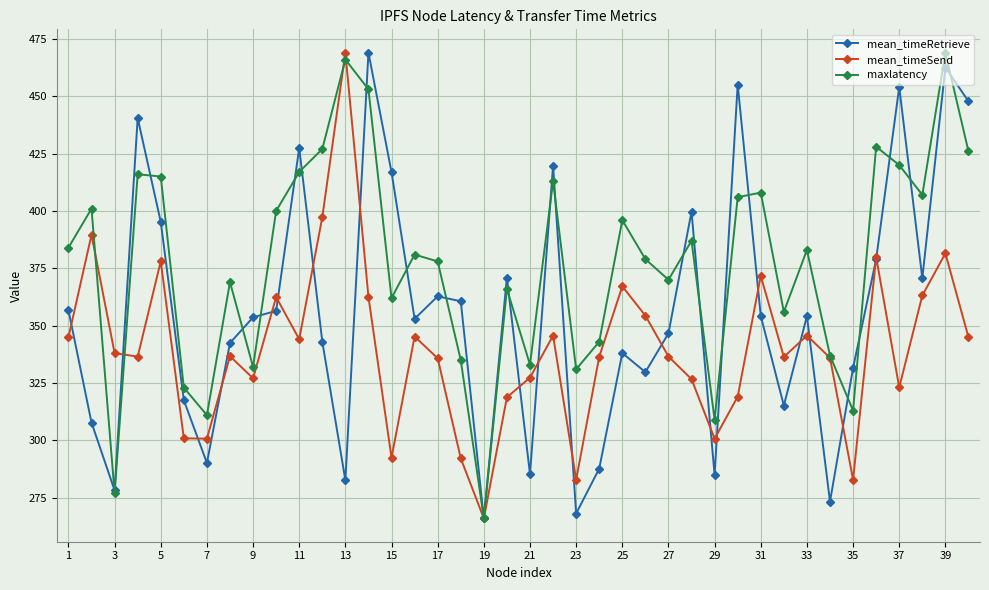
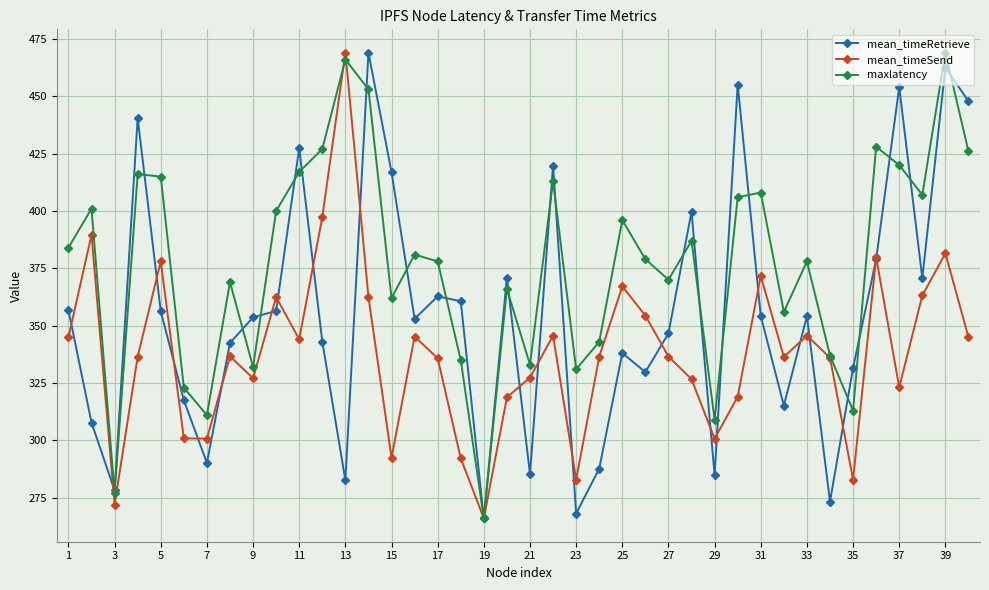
  {
    "mean_timeRetrieve": {
      "1": 357,
      "3": 278,
-     "5": 395,
+     "5": 356,
      "7": 290,
      "9": 354,
      "11": 427,
      "13": 283,
      "15": 417,
      "17": 363,
      "21": 285,
      "23": 268,
      "25": 338,
      "27": 347,
      "29": 285,
      "31": 354,
      "33": 354,
      "35": 332,
      "37": 454
    },
    "mean_timeSend": {
      "1": 345,
-     "3": 338,
+     "3": 272,
      "5": 378,
      "7": 301,
      "9": 327,
      "11": 344,
      "13": 469,
      "15": 292,
      "17": 336,
      "21": 327,
      "23": 283,
      "25": 367,
      "27": 337,
      "29": 301,
      "31": 372,
      "33": 346,
      "35": 283,
      "37": 323,
      "39": 382
    },
    "maxlatency": {
      "1": 384,
      "3": 277,
      "5": 415,
      "7": 311,
      "9": 332,
      "11": 417,
      "13": 466,
      "15": 362,
      "17": 378,
      "21": 333,
      "23": 331,
      "25": 396,
      "27": 370,
      "29": 309,
      "31": 408,
-     "33": 383,
+     "33": 378,
      "35": 313,
      "37": 420
    }
  }
